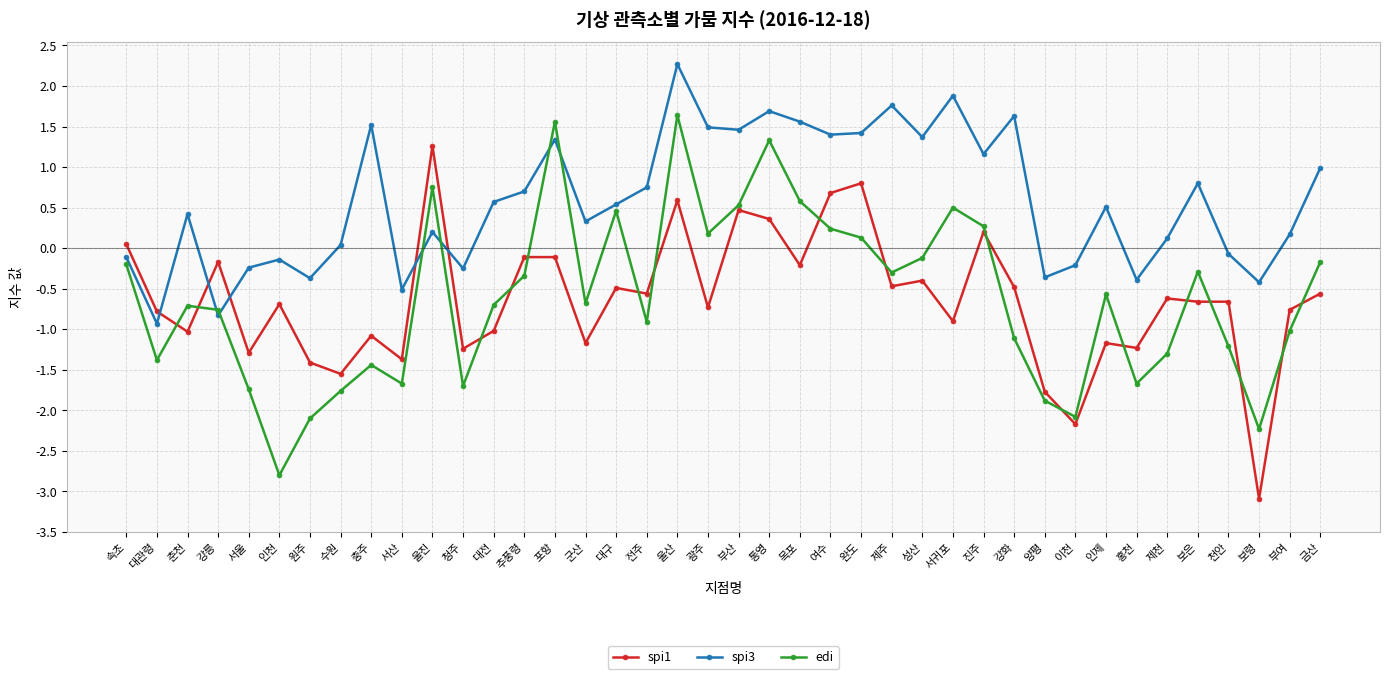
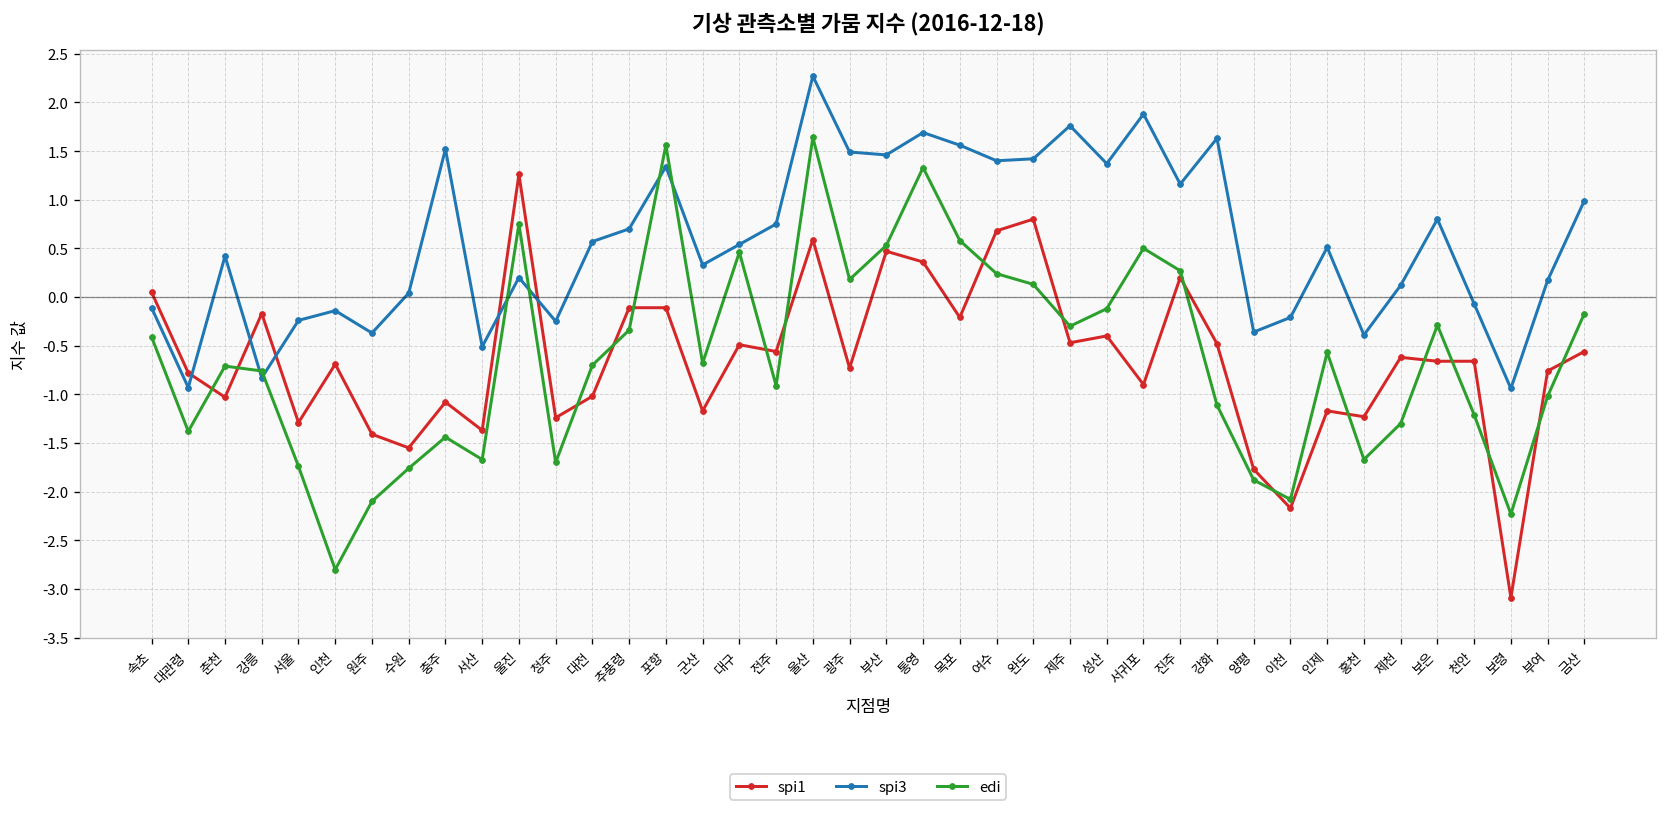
  {
    "spi1": {
      "속초": 0.1,
      "대관령": -0.8,
      "춘천": -1.0,
      "강릉": -0.2,
      "서울": -1.3,
      "인천": -0.7,
      "원주": -1.4,
      "수원": -1.6,
      "충주": -1.1,
      "서산": -1.4,
      "울진": 1.3,
      "청주": -1.2,
      "대전": -1.0,
      "추풍령": -0.1,
      "포항": -0.1,
      "군산": -1.2,
      "대구": -0.5,
      "전주": -0.6,
      "울산": 0.6,
      "광주": -0.7,
      "부산": 0.5,
      "통영": 0.4,
      "목포": -0.2,
      "여수": 0.7,
      "완도": 0.8,
      "제주": -0.5,
      "성산": -0.4,
      "서귀포": -0.9,
      "진주": 0.2,
      "강화": -0.5,
      "양평": -1.8,
      "이천": -2.2,
      "인제": -1.2,
      "홍천": -1.2,
      "제천": -0.6,
      "보은": -0.7,
      "천안": -0.7,
      "보령": -3.1,
      "부여": -0.8,
      "금산": -0.6
    },
    "spi3": {
      "속초": -0.1,
      "대관령": -0.9,
      "춘천": 0.4,
      "강릉": -0.8,
      "서울": -0.2,
      "인천": -0.1,
      "원주": -0.4,
      "수원": 0.0,
      "충주": 1.5,
      "서산": -0.5,
      "울진": 0.2,
      "청주": -0.3,
      "대전": 0.6,
      "추풍령": 0.7,
      "포항": 1.3,
      "군산": 0.3,
      "대구": 0.5,
      "전주": 0.8,
      "울산": 2.3,
      "광주": 1.5,
      "부산": 1.5,
      "통영": 1.7,
      "목포": 1.6,
      "여수": 1.4,
      "완도": 1.4,
      "제주": 1.8,
      "성산": 1.4,
      "서귀포": 1.9,
      "진주": 1.2,
      "강화": 1.6,
      "양평": -0.4,
      "이천": -0.2,
      "인제": 0.5,
      "홍천": -0.4,
      "제천": 0.1,
      "보은": 0.8,
      "천안": -0.1,
-     "보령": -0.4,
+     "보령": -0.9,
      "부여": 0.2,
      "금산": 1.0
    },
    "edi": {
-     "속초": -0.2,
+     "속초": -0.4,
      "대관령": -1.4,
      "춘천": -0.7,
      "강릉": -0.8,
      "서울": -1.7,
      "인천": -2.8,
      "원주": -2.1,
      "수원": -1.8,
      "충주": -1.4,
      "서산": -1.7,
      "울진": 0.8,
      "청주": -1.7,
      "대전": -0.7,
      "추풍령": -0.3,
      "포항": 1.6,
      "군산": -0.7,
      "대구": 0.5,
      "전주": -0.9,
      "울산": 1.6,
      "광주": 0.2,
      "부산": 0.5,
      "통영": 1.3,
      "목포": 0.6,
      "여수": 0.2,
      "완도": 0.1,
      "제주": -0.3,
      "성산": -0.1,
      "서귀포": 0.5,
      "진주": 0.3,
      "강화": -1.1,
      "양평": -1.9,
      "이천": -2.1,
      "인제": -0.6,
      "홍천": -1.7,
      "제천": -1.3,
      "보은": -0.3,
      "천안": -1.2,
      "보령": -2.2,
      "부여": -1.0,
      "금산": -0.2
    }
  }
